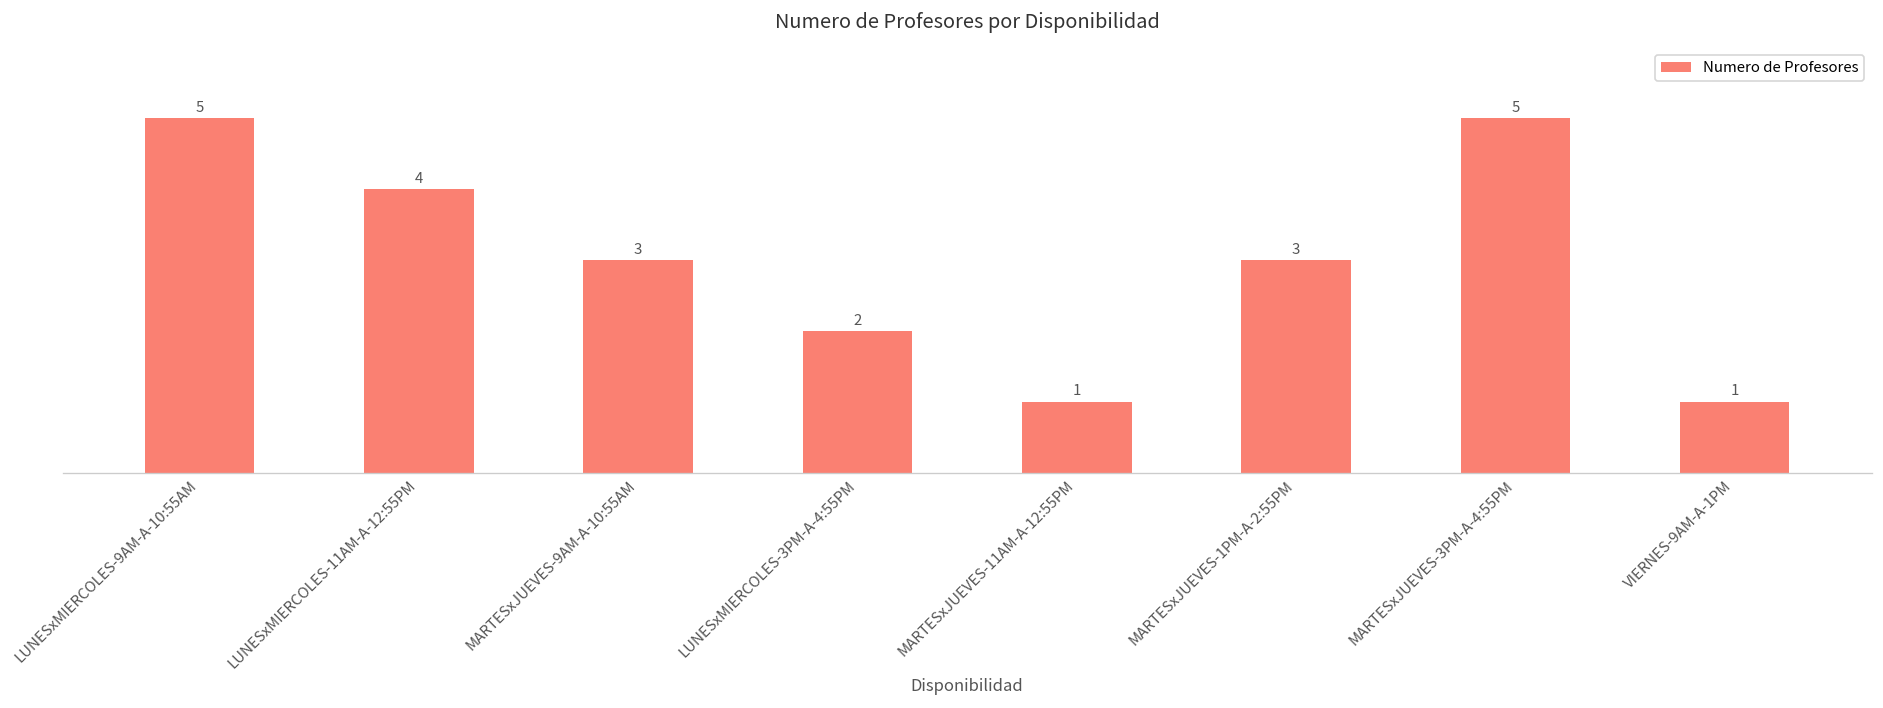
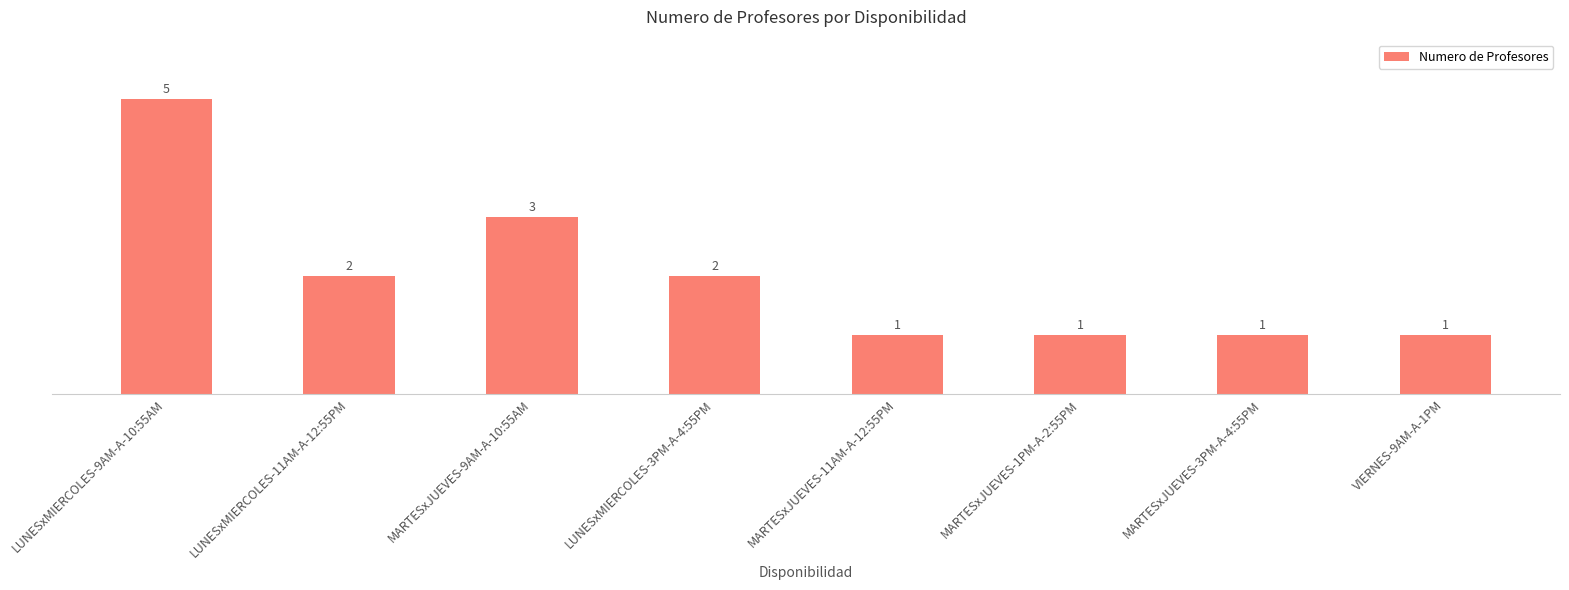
  {
    "LUNESxMIERCOLES-9AM-A-10:55AM": 5,
-   "LUNESxMIERCOLES-11AM-A-12:55PM": 4,
+   "LUNESxMIERCOLES-11AM-A-12:55PM": 2,
    "MARTESxJUEVES-9AM-A-10:55AM": 3,
    "LUNESxMIERCOLES-3PM-A-4:55PM": 2,
    "MARTESxJUEVES-11AM-A-12:55PM": 1,
-   "MARTESxJUEVES-1PM-A-2:55PM": 3,
-   "MARTESxJUEVES-3PM-A-4:55PM": 5,
+   "MARTESxJUEVES-1PM-A-2:55PM": 1,
+   "MARTESxJUEVES-3PM-A-4:55PM": 1,
    "VIERNES-9AM-A-1PM": 1
  }
